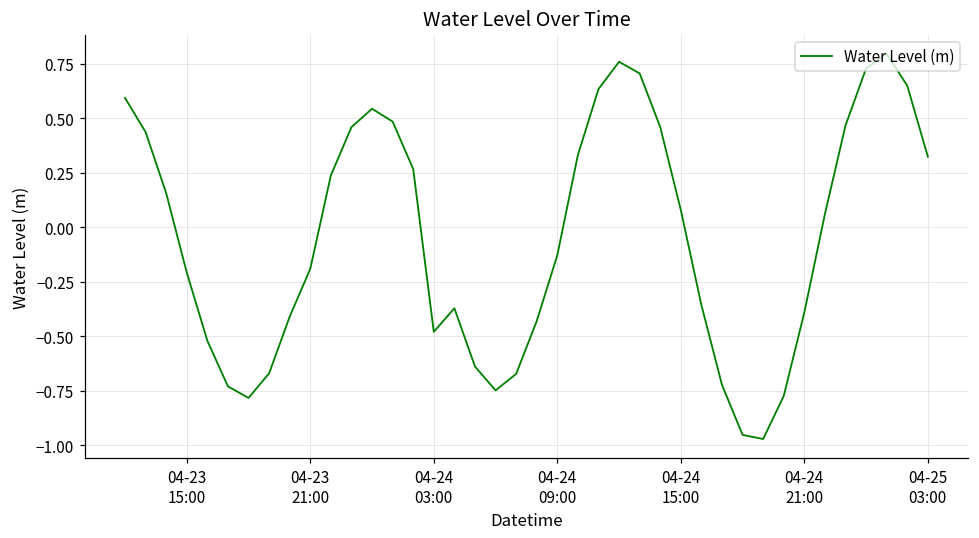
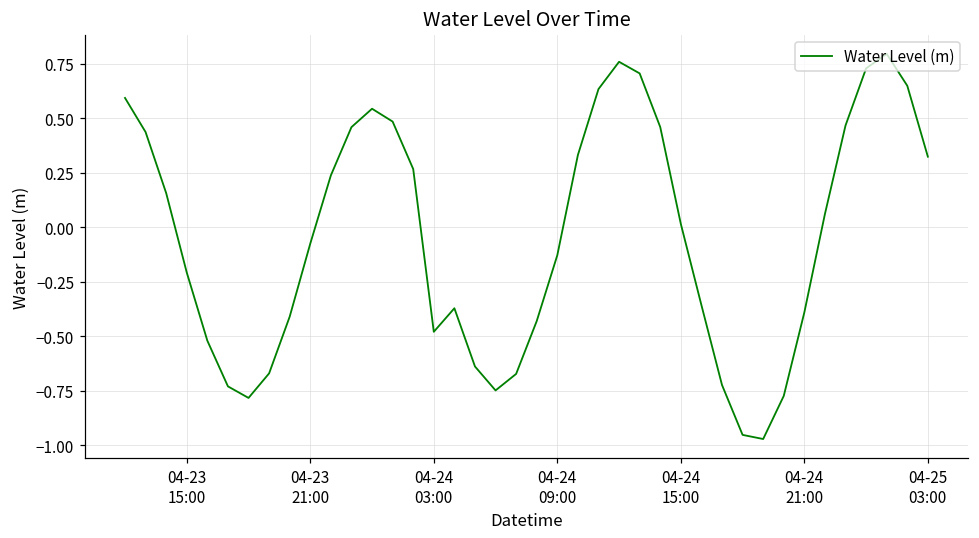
  {
    "04-23 15:00": -0.21,
-   "04-23 21:00": -0.19,
+   "04-23 21:00": -0.07,
    "04-24 03:00": -0.48,
    "04-24 09:00": -0.13,
-   "04-24 15:00": 0.08,
+   "04-24 15:00": 0.02,
    "04-24 21:00": -0.39,
    "04-25 03:00": 0.32
  }
